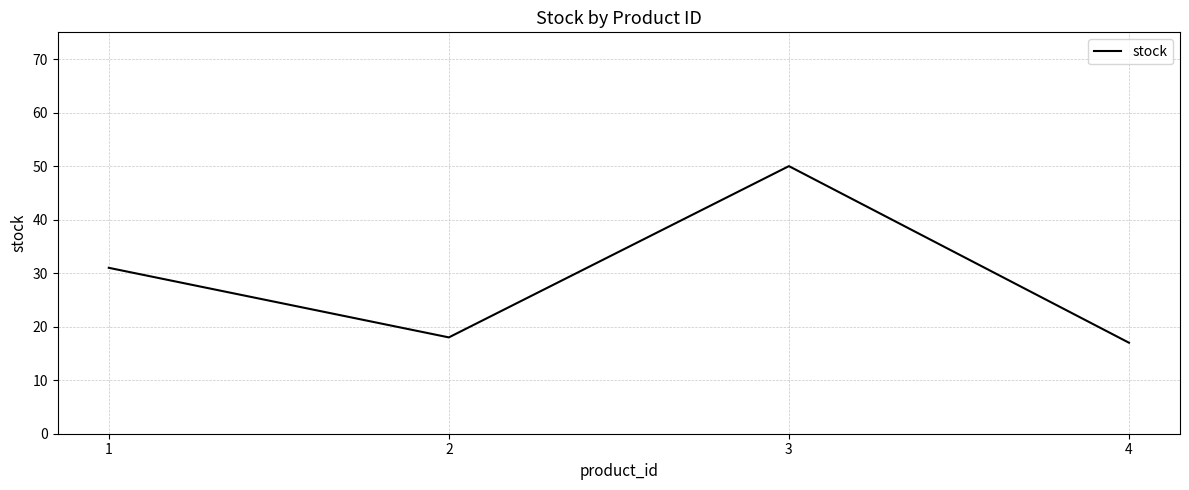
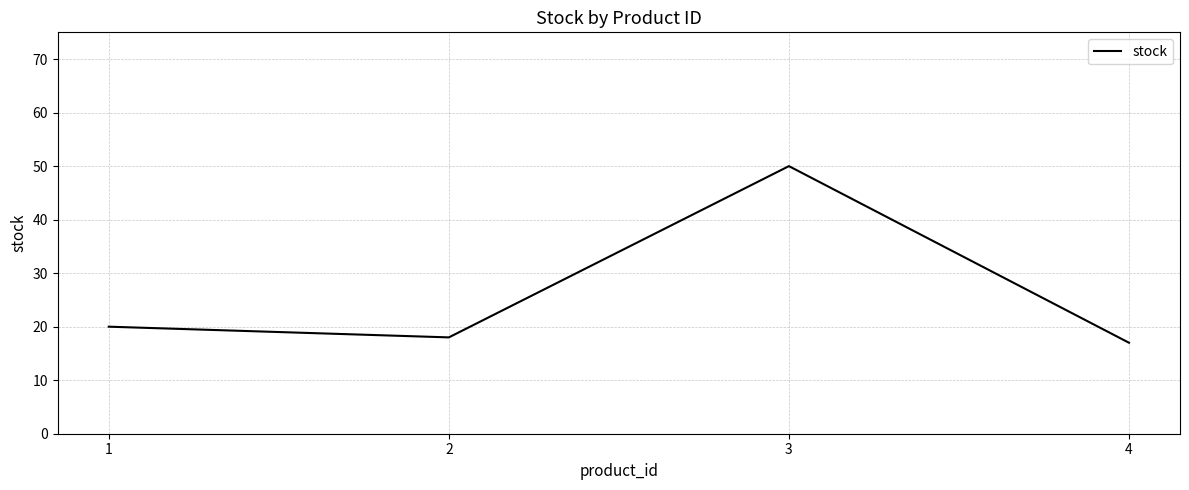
  {
-   "1": 31,
+   "1": 20,
    "2": 18,
    "3": 50,
    "4": 17
  }
